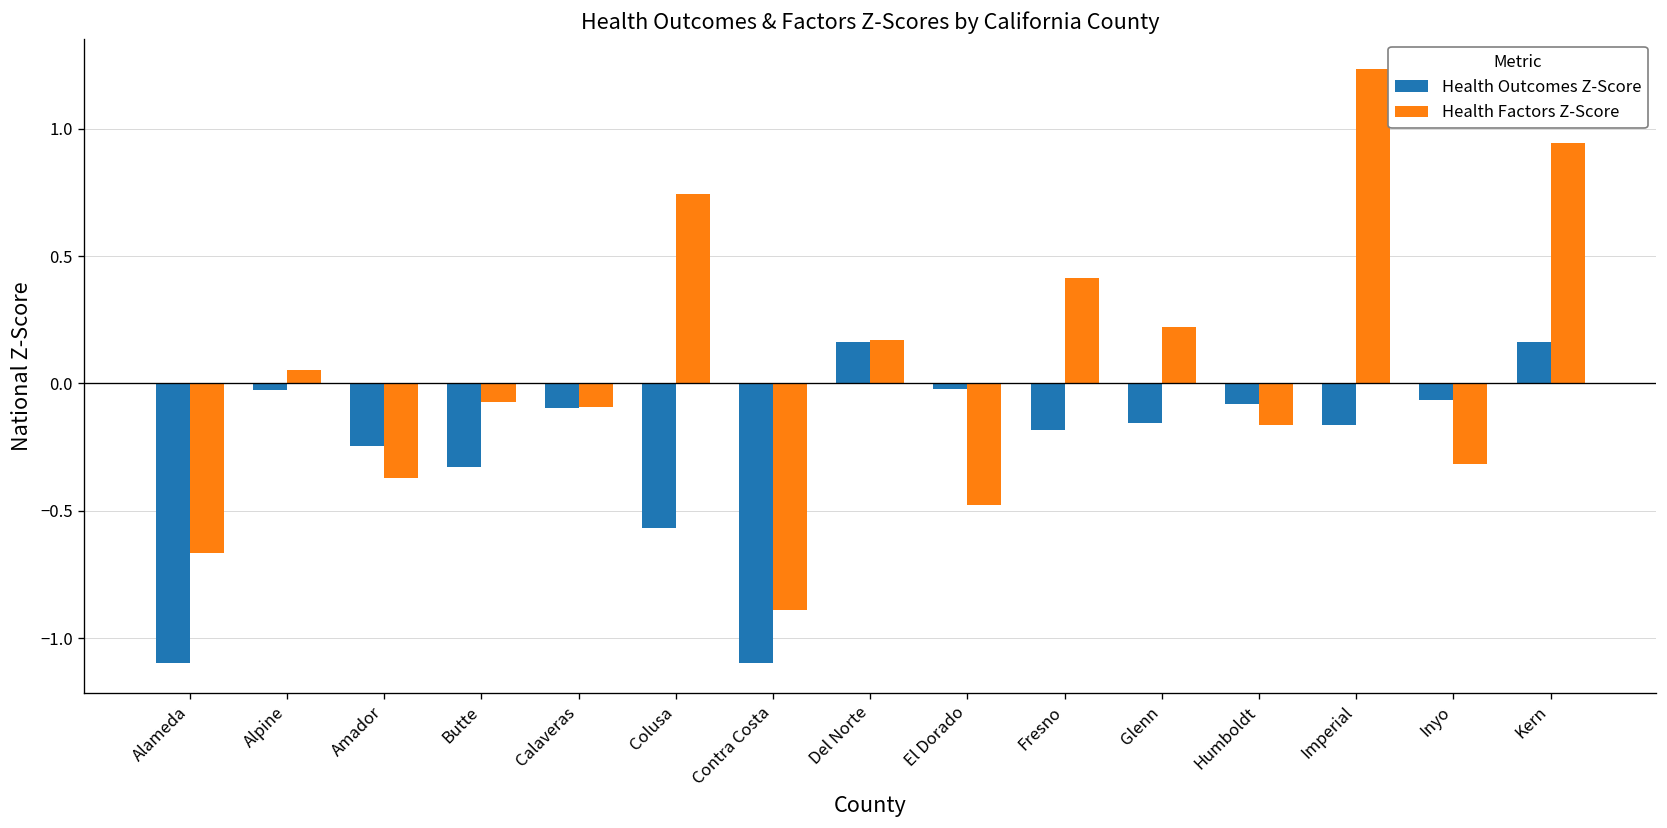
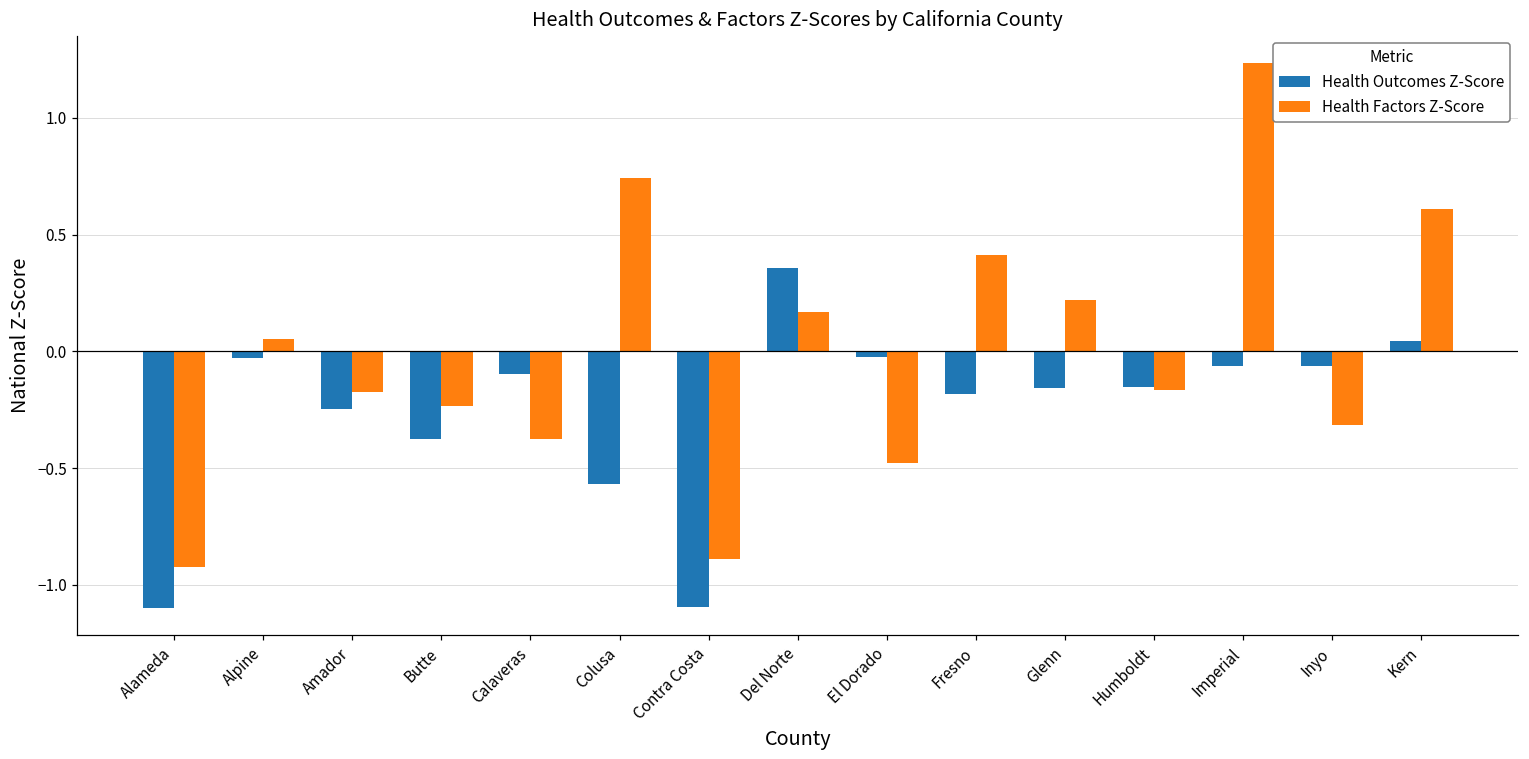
  {
    "Health Outcomes Z-Score": {
      "Alameda": -1.10,
      "Alpine": -0.03,
      "Amador": -0.24,
-     "Butte": -0.33,
+     "Butte": -0.37,
      "Calaveras": -0.10,
      "Colusa": -0.57,
      "Contra Costa": -1.10,
-     "Del Norte": 0.16,
+     "Del Norte": 0.36,
      "El Dorado": -0.02,
      "Fresno": -0.18,
      "Glenn": -0.16,
-     "Humboldt": -0.08,
-     "Imperial": -0.16,
+     "Humboldt": -0.15,
+     "Imperial": -0.06,
      "Inyo": -0.06,
-     "Kern": 0.16
+     "Kern": 0.05
    },
    "Health Factors Z-Score": {
-     "Alameda": -0.66,
+     "Alameda": -0.92,
      "Alpine": 0.05,
-     "Amador": -0.37,
-     "Butte": -0.07,
-     "Calaveras": -0.09,
+     "Amador": -0.17,
+     "Butte": -0.23,
+     "Calaveras": -0.37,
      "Colusa": 0.74,
      "Contra Costa": -0.89,
      "Del Norte": 0.17,
      "El Dorado": -0.48,
      "Fresno": 0.41,
      "Glenn": 0.22,
      "Humboldt": -0.17,
      "Imperial": 1.24,
      "Inyo": -0.32,
-     "Kern": 0.95
+     "Kern": 0.61
    }
  }
